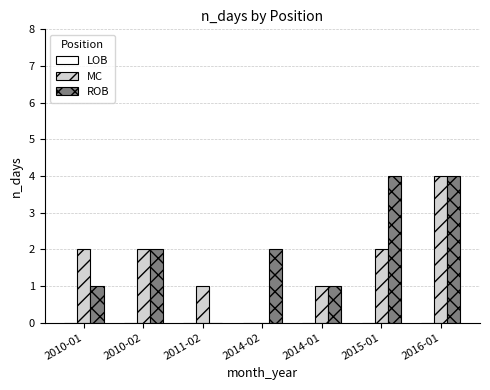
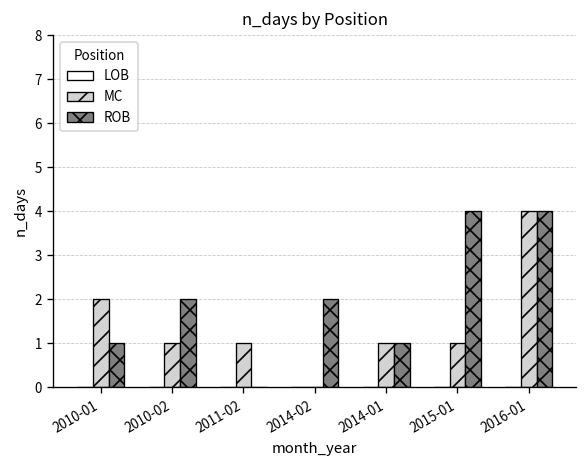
  {
    "LOB": {
      "2010-01": 0,
      "2010-02": 0,
      "2011-02": 0,
      "2014-02": 0,
      "2014-01": 0,
      "2015-01": 0,
      "2016-01": 0
    },
    "MC": {
      "2010-01": 2,
-     "2010-02": 2,
+     "2010-02": 1,
      "2011-02": 1,
      "2014-02": 0,
      "2014-01": 1,
-     "2015-01": 2,
+     "2015-01": 1,
      "2016-01": 4
    },
    "ROB": {
      "2010-01": 1,
      "2010-02": 2,
      "2011-02": 0,
      "2014-02": 2,
      "2014-01": 1,
      "2015-01": 4,
      "2016-01": 4
    }
  }
